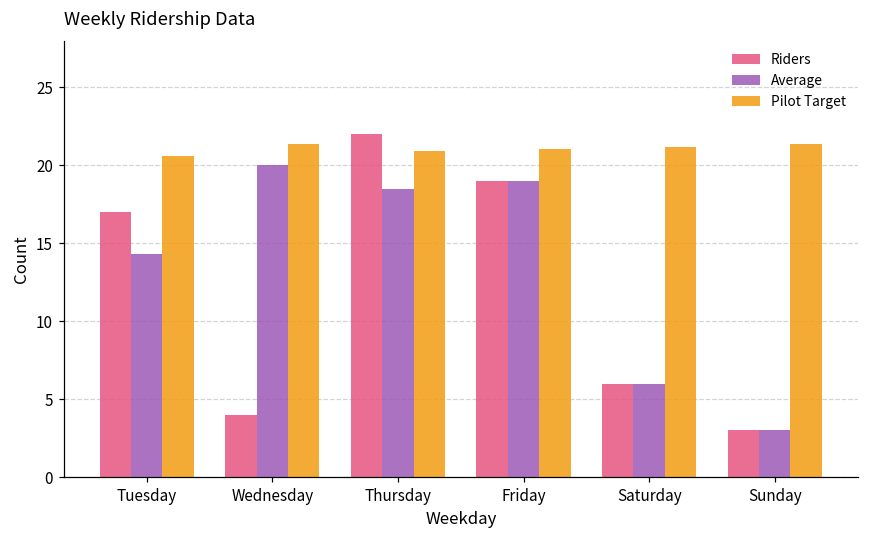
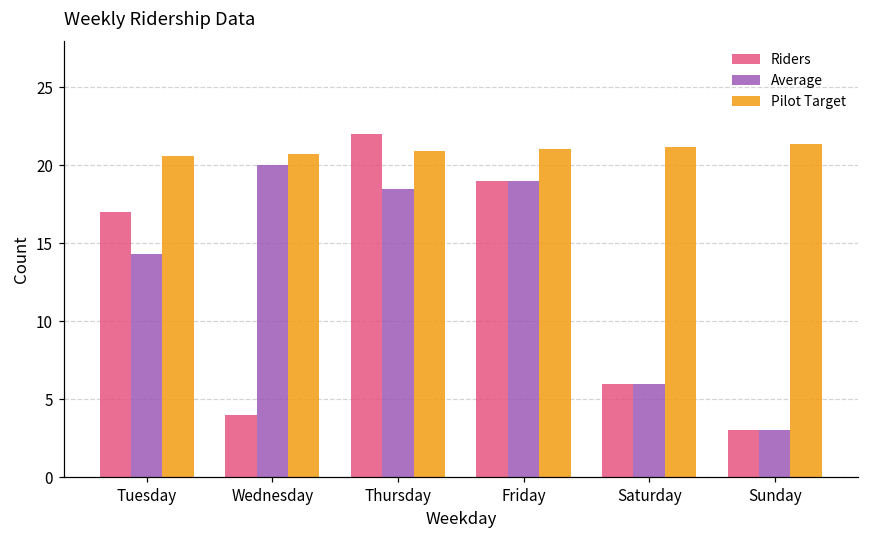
  {
    "Riders": {
      "Tuesday": 17.0,
      "Wednesday": 4.0,
      "Thursday": 22.0,
      "Friday": 19.0,
      "Saturday": 6.0,
      "Sunday": 3.0
    },
    "Average": {
      "Tuesday": 14.3,
      "Wednesday": 20.0,
      "Thursday": 18.5,
      "Friday": 19.0,
      "Saturday": 6.0,
      "Sunday": 3.0
    },
    "Pilot Target": {
      "Tuesday": 20.6,
-     "Wednesday": 21.4,
+     "Wednesday": 20.8,
      "Thursday": 20.9,
      "Friday": 21.1,
      "Saturday": 21.2,
      "Sunday": 21.4
    }
  }
